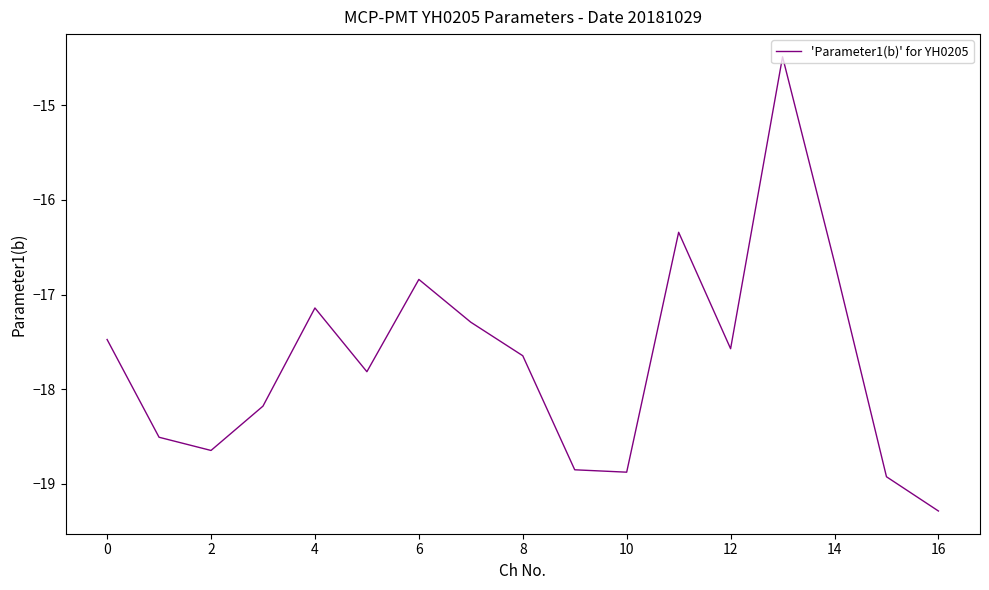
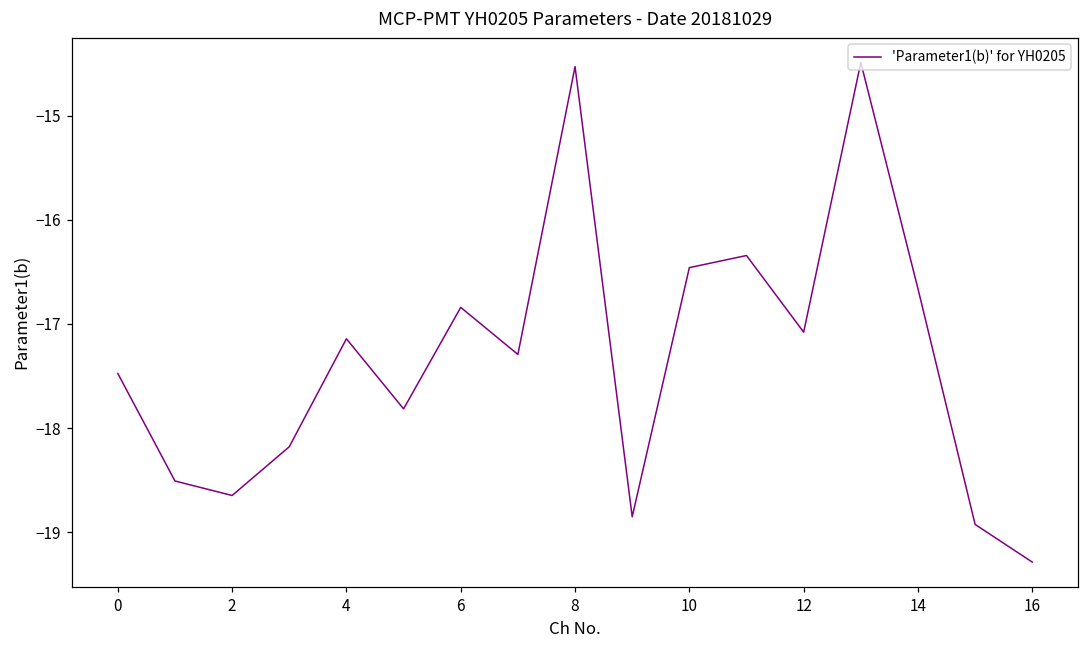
  {
    "0": -17.5,
    "2": -18.6,
    "4": -17.1,
    "6": -16.8,
-   "8": -17.6,
-   "10": -18.9,
-   "12": -17.6,
+   "8": -14.5,
+   "10": -16.5,
+   "12": -17.1,
    "14": -16.7,
    "16": -19.3
  }
